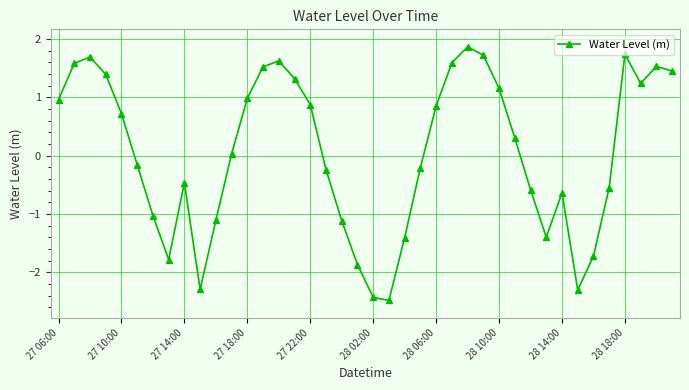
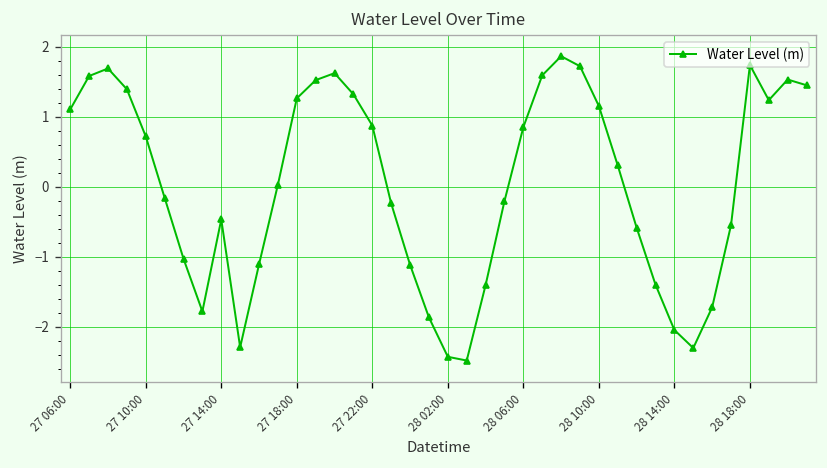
  {
-   "27 06:00": 1.0,
+   "27 06:00": 1.1,
    "27 10:00": 0.7,
    "27 14:00": -0.5,
-   "27 18:00": 1.0,
+   "27 18:00": 1.3,
    "27 22:00": 0.9,
    "28 02:00": -2.4,
    "28 06:00": 0.9,
    "28 10:00": 1.2,
-   "28 14:00": -0.6
+   "28 14:00": -2.0
  }
